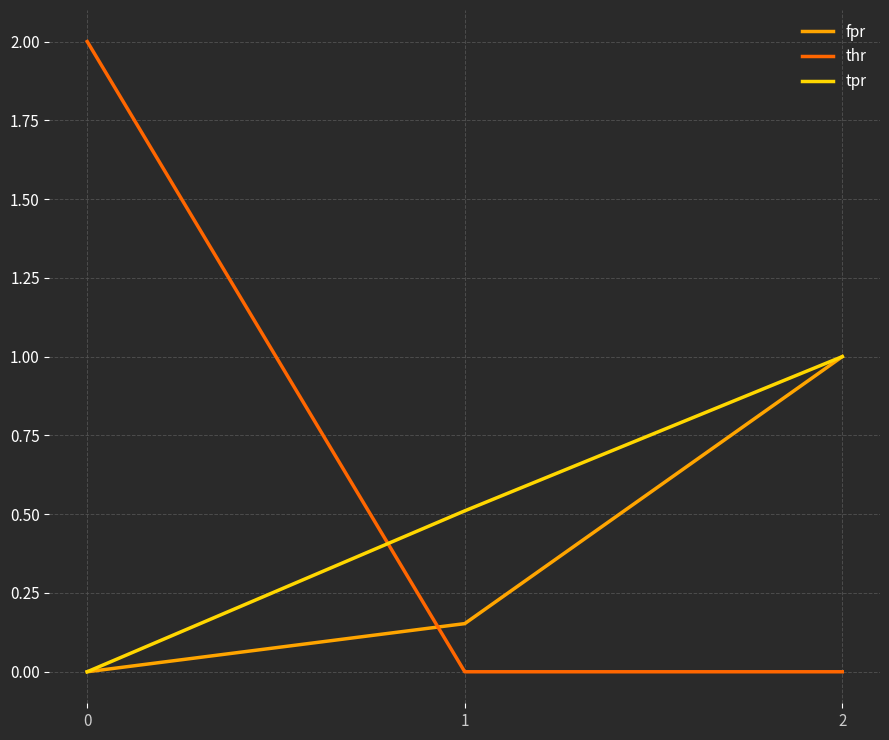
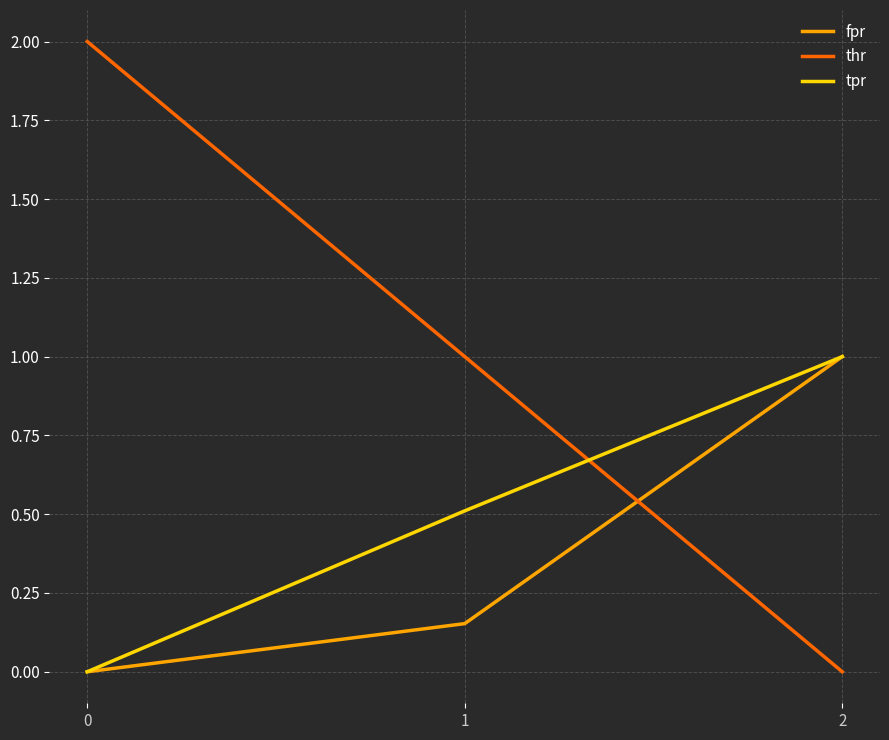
  {
    "thr": {
      "0": 2,
-     "1": 0,
+     "1": 1,
      "2": 0
    }
  }
